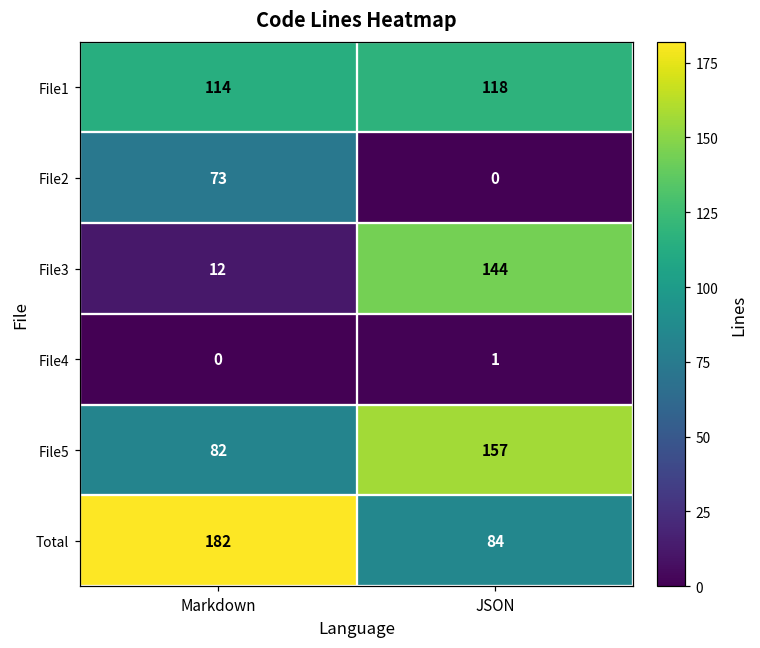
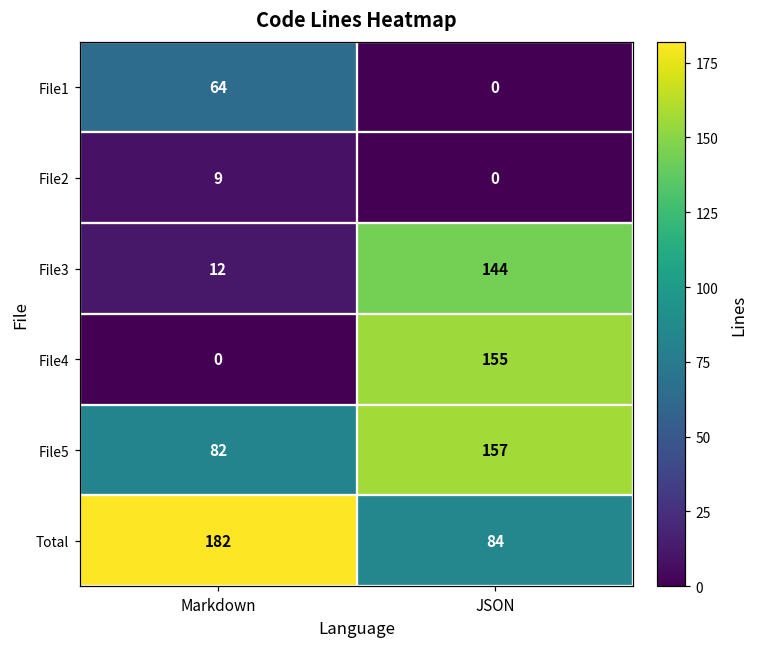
  {
    "File1": {
-     "Markdown": 114,
-     "JSON": 118
+     "Markdown": 64,
+     "JSON": 0
    },
    "File2": {
-     "Markdown": 73,
+     "Markdown": 9,
      "JSON": 0
    },
    "File3": {
      "Markdown": 12,
      "JSON": 144
    },
    "File4": {
      "Markdown": 0,
-     "JSON": 1
+     "JSON": 155
    },
    "File5": {
      "Markdown": 82,
      "JSON": 157
    },
    "Total": {
      "Markdown": 182,
      "JSON": 84
    }
  }
